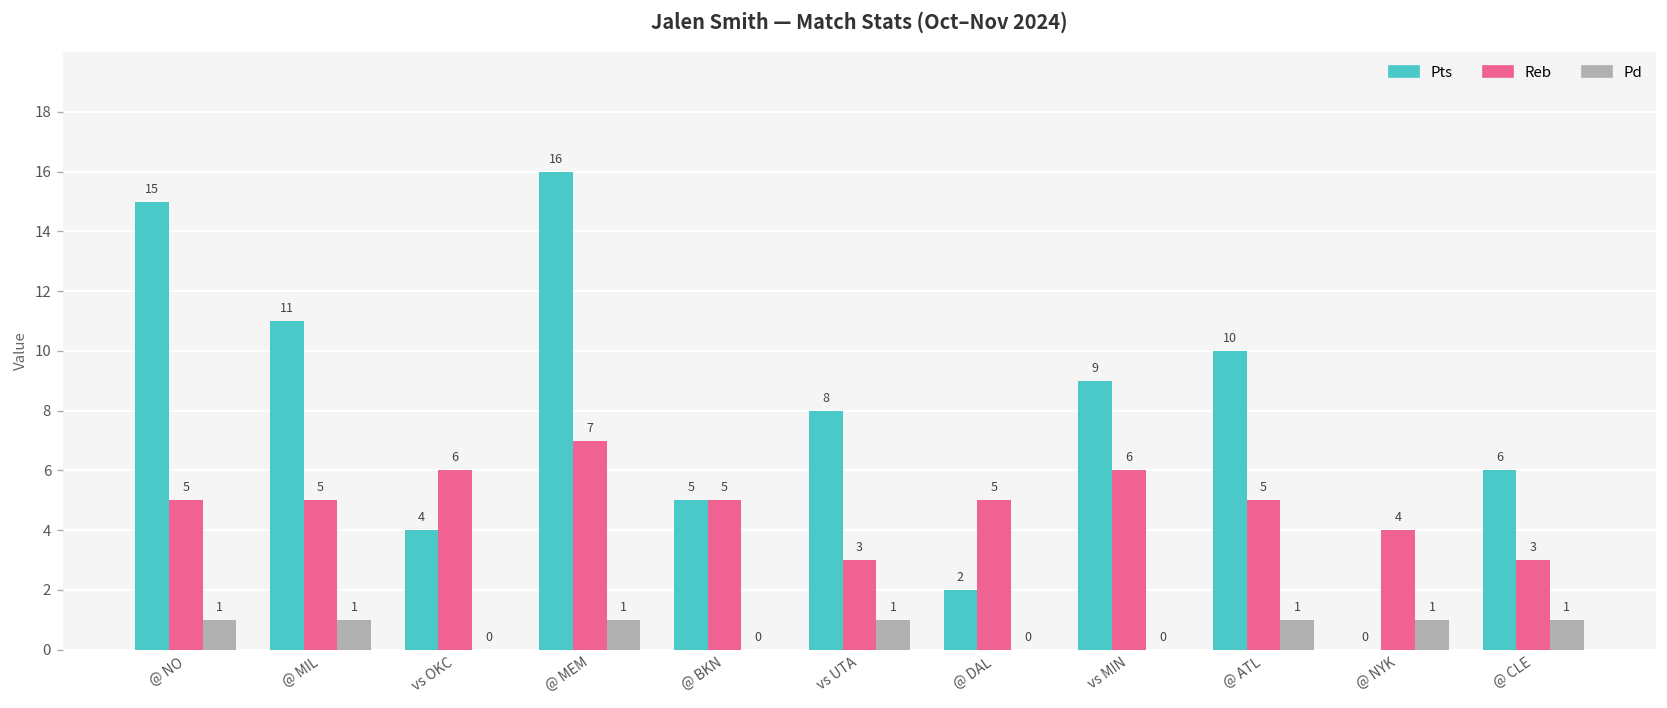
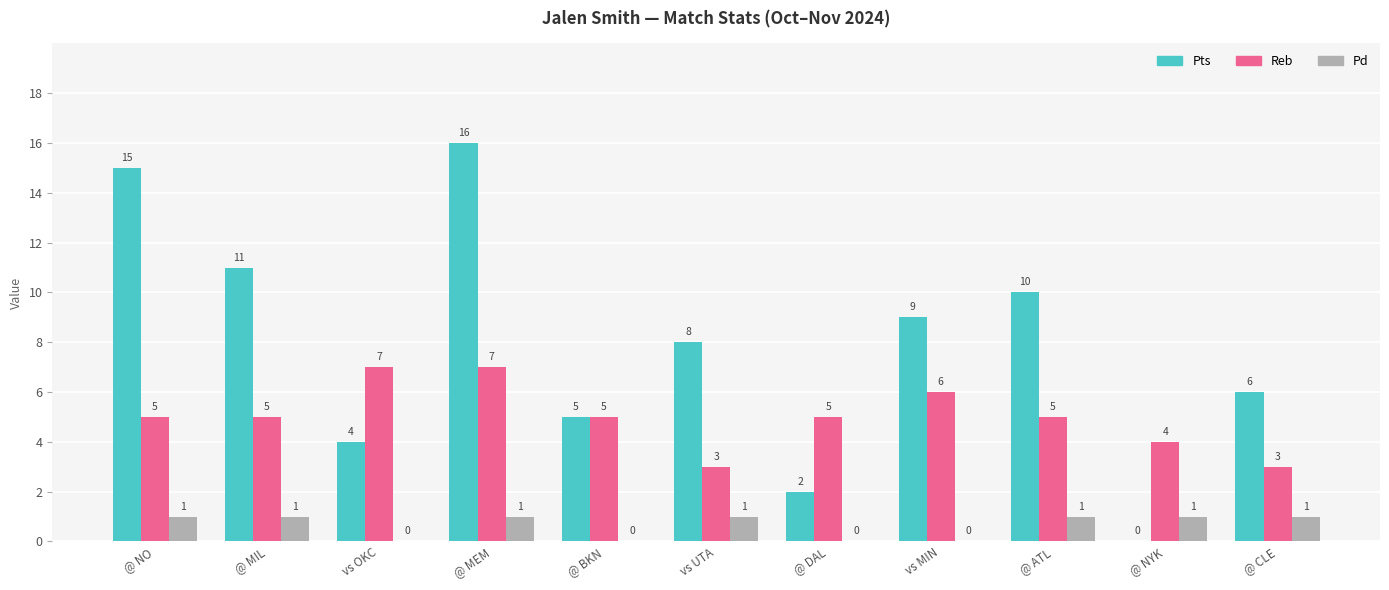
  {
    "Pts": {
      "@ NO": 15,
      "@ MIL": 11,
      "vs OKC": 4,
      "@ MEM": 16,
      "@ BKN": 5,
      "vs UTA": 8,
      "@ DAL": 2,
      "vs MIN": 9,
      "@ ATL": 10,
      "@ NYK": 0,
      "@ CLE": 6
    },
    "Reb": {
      "@ NO": 5,
      "@ MIL": 5,
-     "vs OKC": 6,
+     "vs OKC": 7,
      "@ MEM": 7,
      "@ BKN": 5,
      "vs UTA": 3,
      "@ DAL": 5,
      "vs MIN": 6,
      "@ ATL": 5,
      "@ NYK": 4,
      "@ CLE": 3
    },
    "Pd": {
      "@ NO": 1,
      "@ MIL": 1,
      "vs OKC": 0,
      "@ MEM": 1,
      "@ BKN": 0,
      "vs UTA": 1,
      "@ DAL": 0,
      "vs MIN": 0,
      "@ ATL": 1,
      "@ NYK": 1,
      "@ CLE": 1
    }
  }
